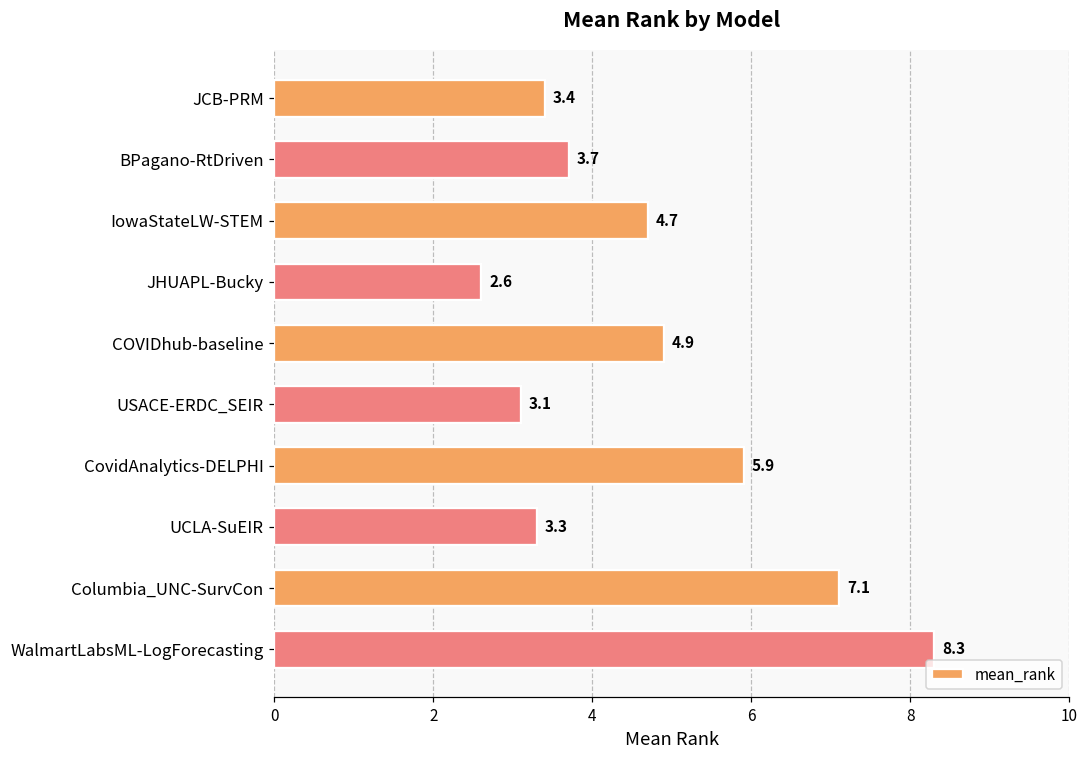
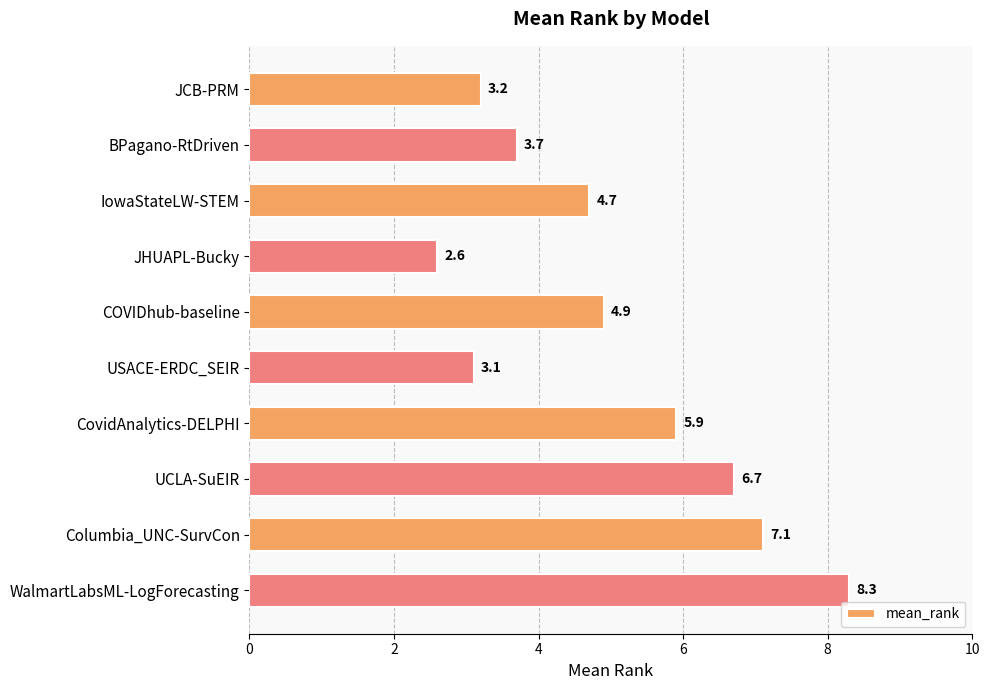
  {
-   "JCB-PRM": 3.4,
+   "JCB-PRM": 3.2,
    "BPagano-RtDriven": 3.7,
    "IowaStateLW-STEM": 4.7,
    "JHUAPL-Bucky": 2.6,
    "COVIDhub-baseline": 4.9,
    "USACE-ERDC_SEIR": 3.1,
    "CovidAnalytics-DELPHI": 5.9,
-   "UCLA-SuEIR": 3.3,
+   "UCLA-SuEIR": 6.7,
    "Columbia_UNC-SurvCon": 7.1,
    "WalmartLabsML-LogForecasting": 8.3
  }
